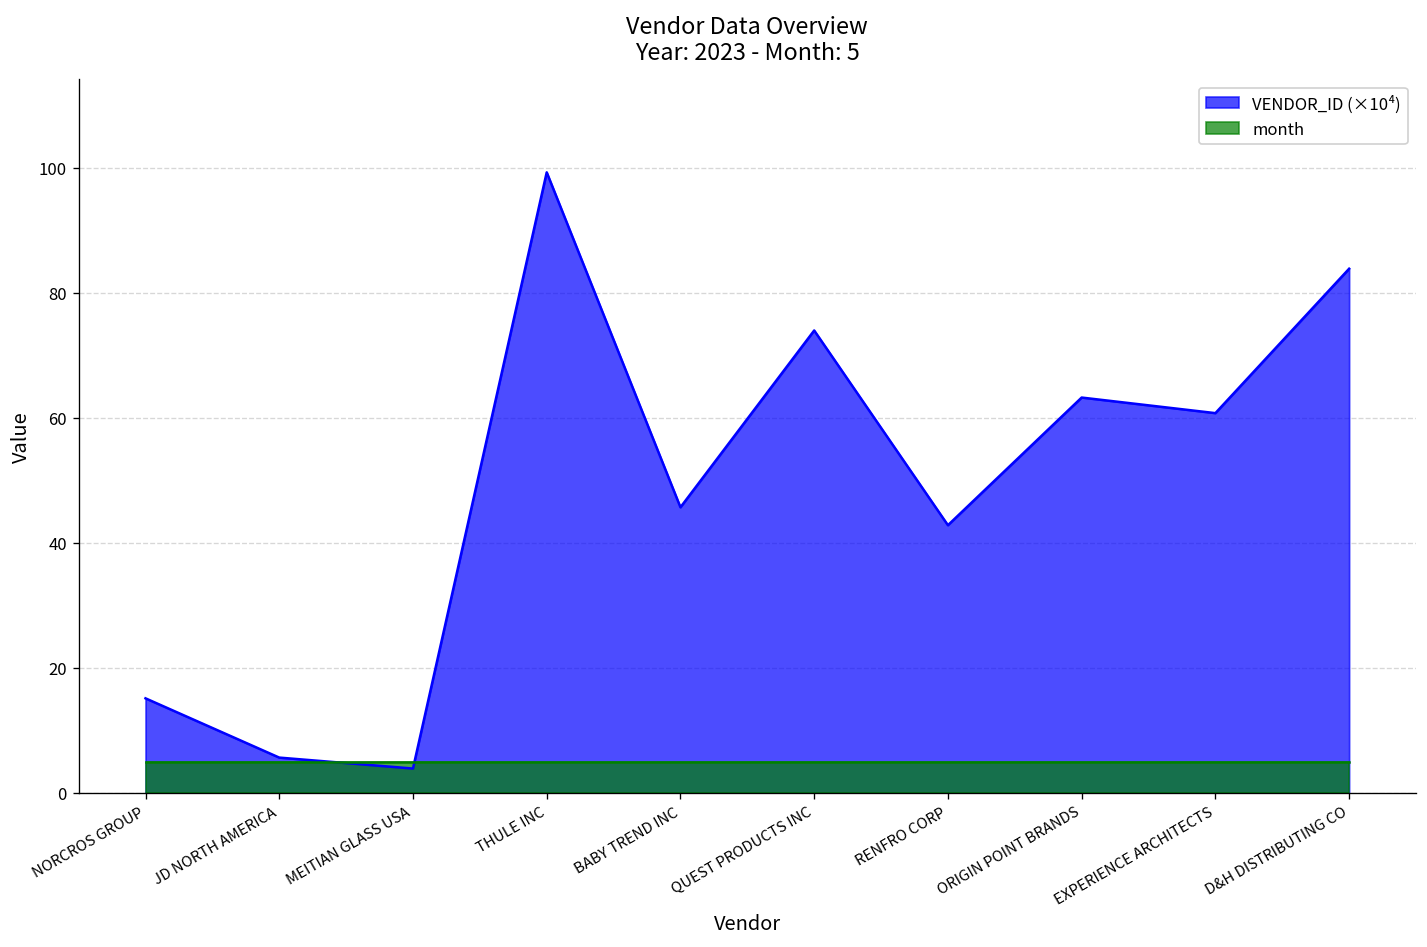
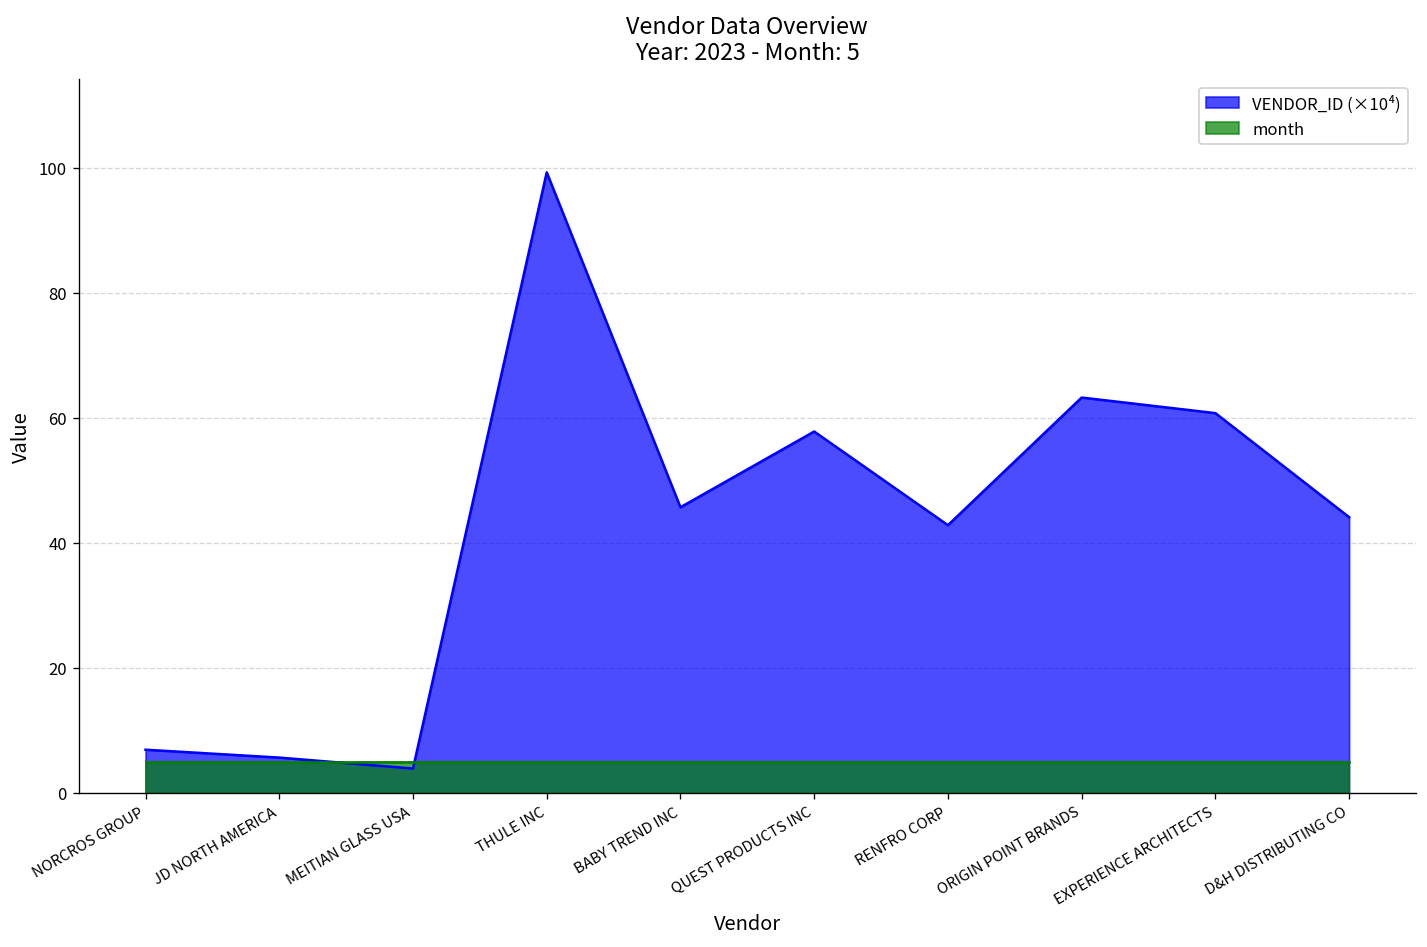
  {
    "VENDOR_ID (×10⁴)": {
-     "NORCROS GROUP": 15,
+     "NORCROS GROUP": 7,
      "JD NORTH AMERICA": 6,
      "MEITIAN GLASS USA": 4,
      "THULE INC": 99,
      "BABY TREND INC": 46,
-     "QUEST PRODUCTS INC": 74,
+     "QUEST PRODUCTS INC": 58,
      "RENFRO CORP": 43,
      "ORIGIN POINT BRANDS": 63,
      "EXPERIENCE ARCHITECTS": 61,
-     "D&H DISTRIBUTING CO": 84
+     "D&H DISTRIBUTING CO": 44
    },
    "month": {
      "NORCROS GROUP": 5,
      "JD NORTH AMERICA": 5,
      "MEITIAN GLASS USA": 5,
      "THULE INC": 5,
      "BABY TREND INC": 5,
      "QUEST PRODUCTS INC": 5,
      "RENFRO CORP": 5,
      "ORIGIN POINT BRANDS": 5,
      "EXPERIENCE ARCHITECTS": 5,
      "D&H DISTRIBUTING CO": 5
    }
  }
